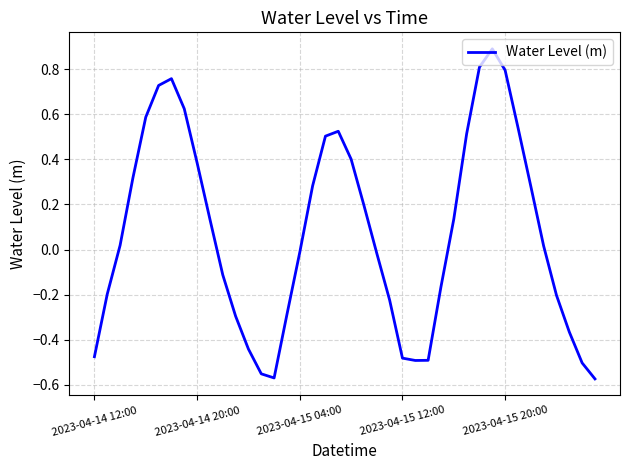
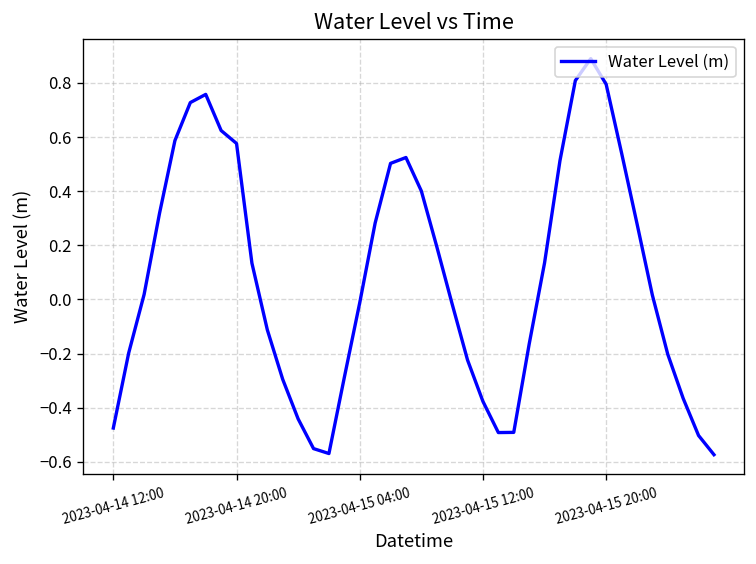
  {
    "2023-04-14 12:00": -0.48,
-   "2023-04-14 20:00": 0.38,
+   "2023-04-14 20:00": 0.58,
    "2023-04-15 04:00": -0.01,
-   "2023-04-15 12:00": -0.48,
+   "2023-04-15 12:00": -0.38,
    "2023-04-15 20:00": 0.79
  }
